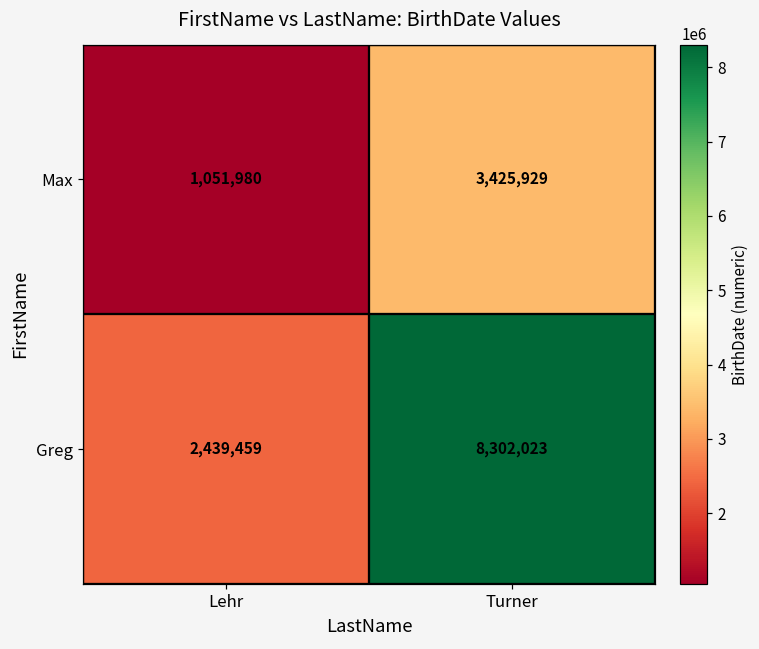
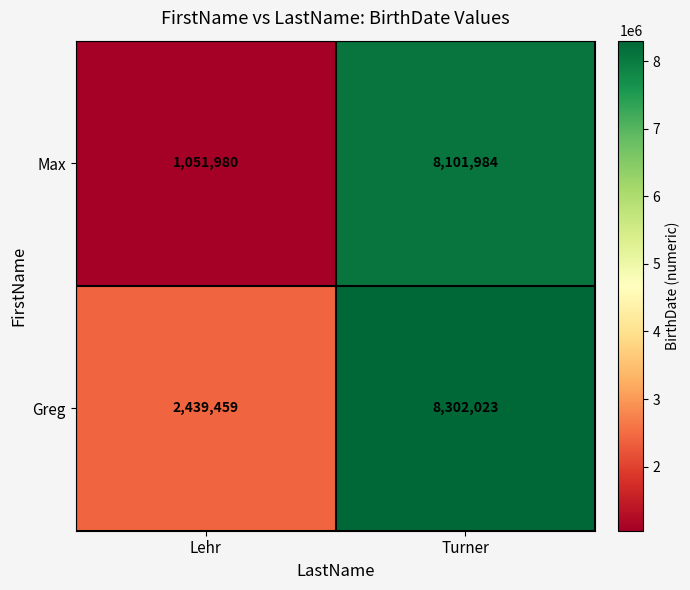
  {
    "Max": {
      "Lehr": "1,051,980",
-     "Turner": "3,425,929"
+     "Turner": "8,101,984"
    },
    "Greg": {
      "Lehr": "2,439,459",
      "Turner": "8,302,023"
    }
  }
